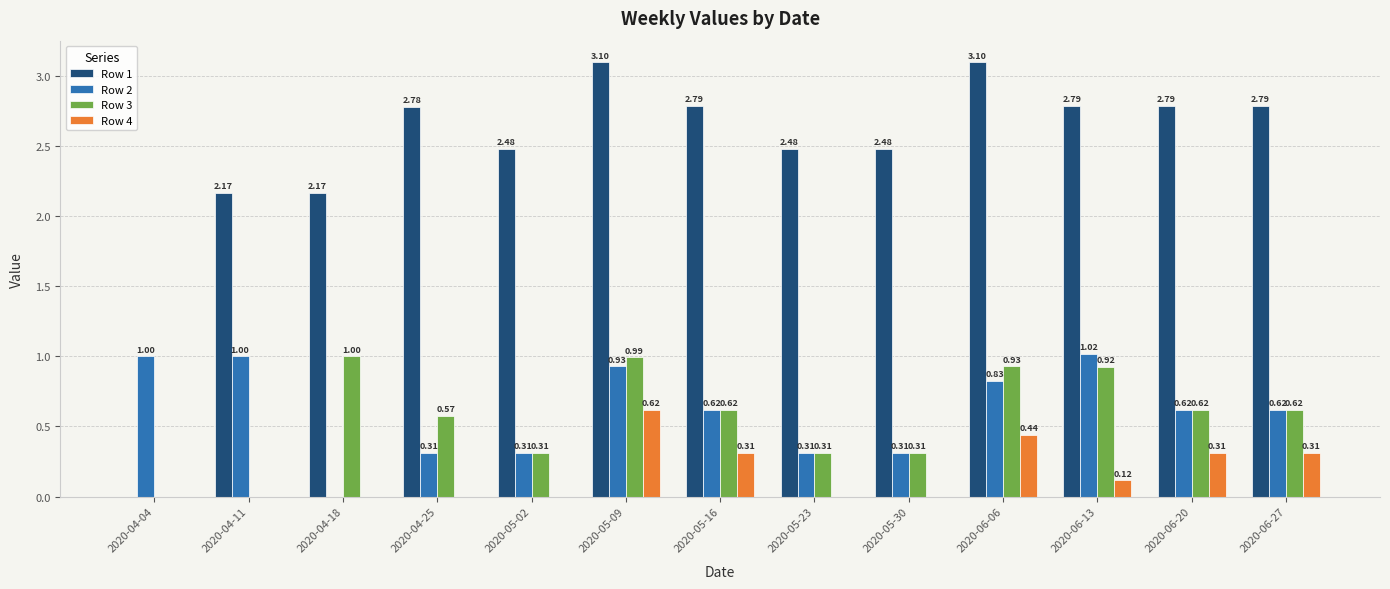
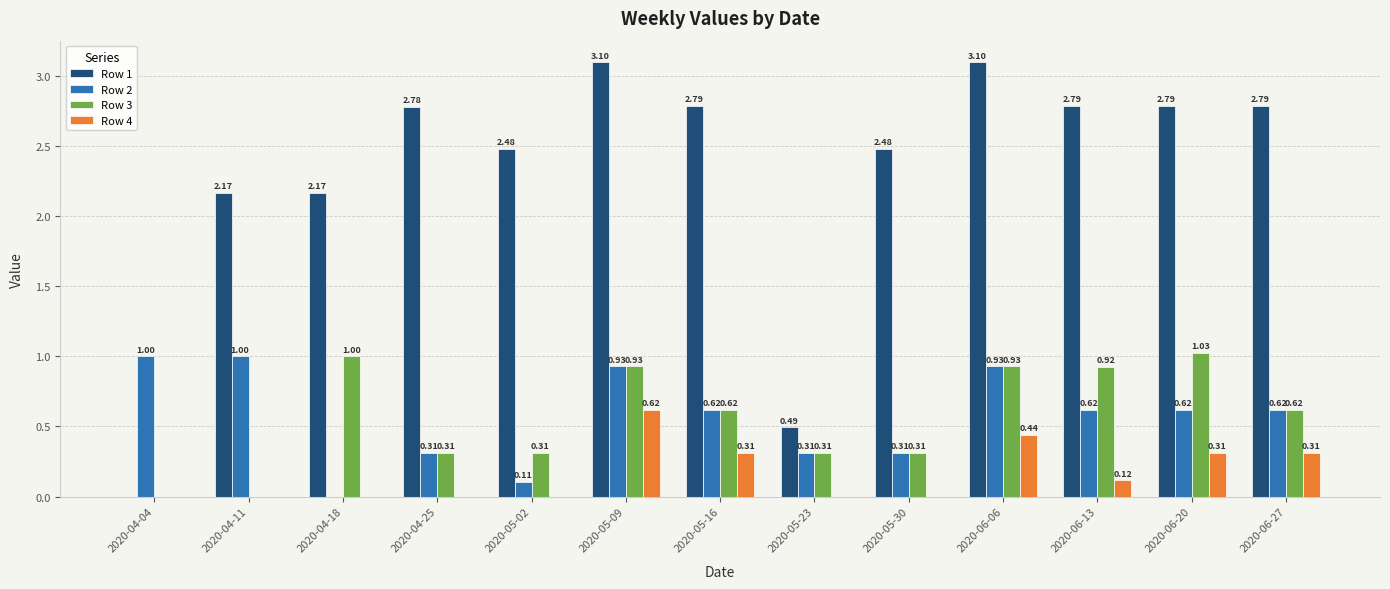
  {
    "Row 1": {
      "2020-04-11": 2.17,
      "2020-04-18": 2.17,
      "2020-04-25": 2.78,
      "2020-05-02": 2.48,
      "2020-05-09": 3.10,
      "2020-05-16": 2.79,
-     "2020-05-23": 2.48,
+     "2020-05-23": 0.49,
      "2020-05-30": 2.48,
      "2020-06-06": 3.10,
      "2020-06-13": 2.79,
      "2020-06-20": 2.79,
      "2020-06-27": 2.79
    },
    "Row 2": {
      "2020-04-04": 1.00,
      "2020-04-11": 1.00,
      "2020-04-25": 0.31,
-     "2020-05-02": 0.31,
+     "2020-05-02": 0.11,
      "2020-05-09": 0.93,
      "2020-05-16": 0.62,
      "2020-05-23": 0.31,
      "2020-05-30": 0.31,
-     "2020-06-06": 0.83,
-     "2020-06-13": 1.02,
+     "2020-06-06": 0.93,
+     "2020-06-13": 0.62,
      "2020-06-20": 0.62,
      "2020-06-27": 0.62
    },
    "Row 3": {
      "2020-04-18": 1.00,
-     "2020-04-25": 0.57,
+     "2020-04-25": 0.31,
      "2020-05-02": 0.31,
-     "2020-05-09": 0.99,
+     "2020-05-09": 0.93,
      "2020-05-16": 0.62,
      "2020-05-23": 0.31,
      "2020-05-30": 0.31,
      "2020-06-06": 0.93,
      "2020-06-13": 0.92,
-     "2020-06-20": 0.62,
+     "2020-06-20": 1.03,
      "2020-06-27": 0.62
    },
    "Row 4": {
      "2020-05-09": 0.62,
      "2020-05-16": 0.31,
      "2020-06-06": 0.44,
      "2020-06-13": 0.12,
      "2020-06-20": 0.31,
      "2020-06-27": 0.31
    }
  }
